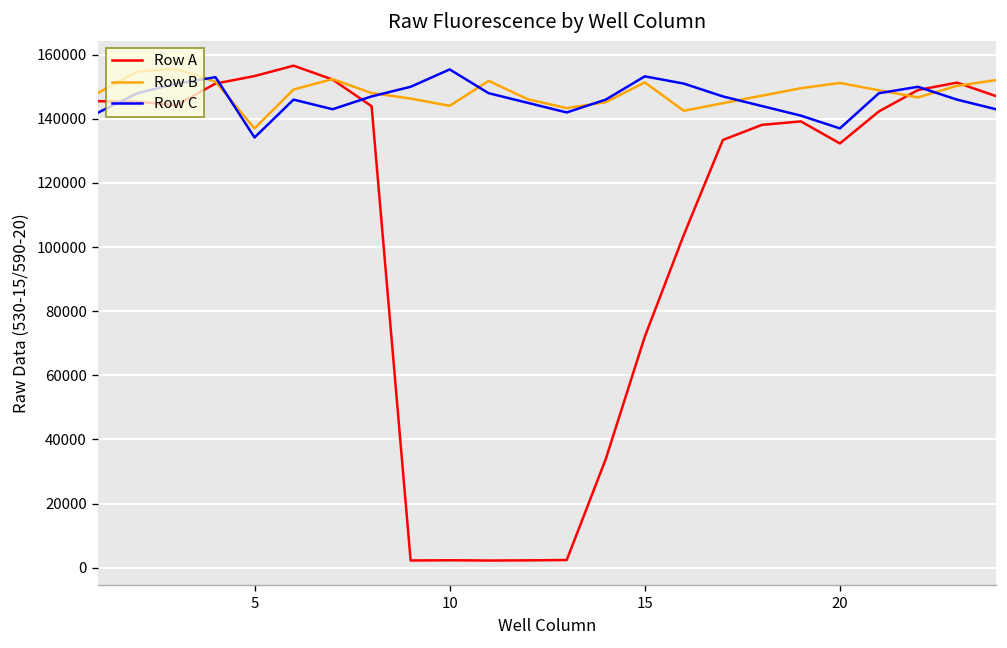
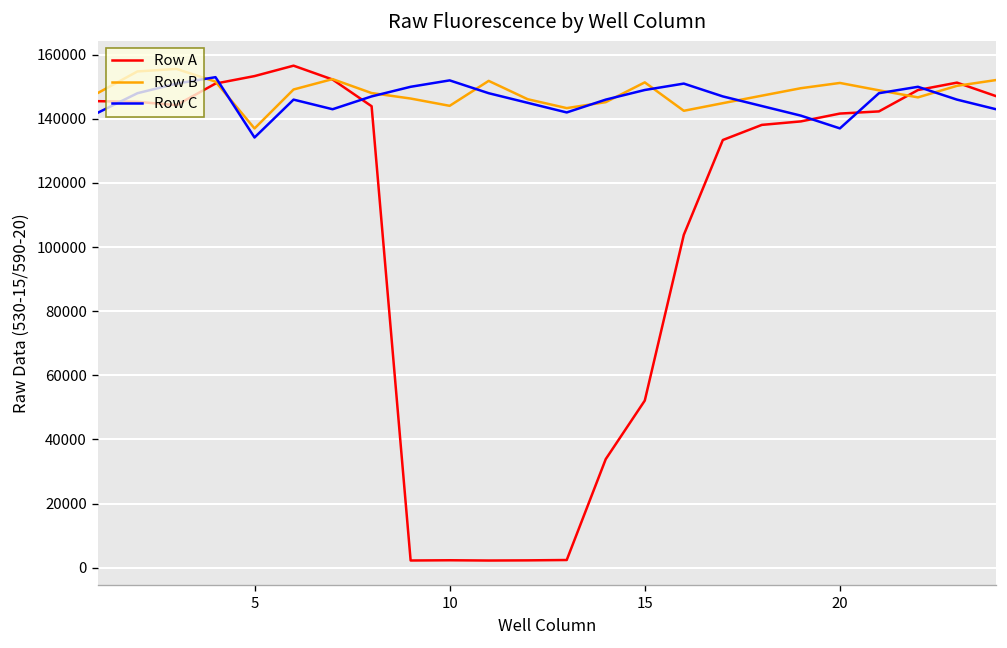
  {
    "Row A": {
      "5": 153000,
      "10": 2000,
-     "15": 72000,
-     "20": 132000
+     "15": 52000,
+     "20": 142000
    },
    "Row B": {
      "5": 137000,
      "10": 144000,
      "15": 151000,
      "20": 151000
    },
    "Row C": {
      "5": 134000,
-     "10": 155000,
-     "15": 153000,
+     "10": 152000,
+     "15": 149000,
      "20": 137000
    }
  }
